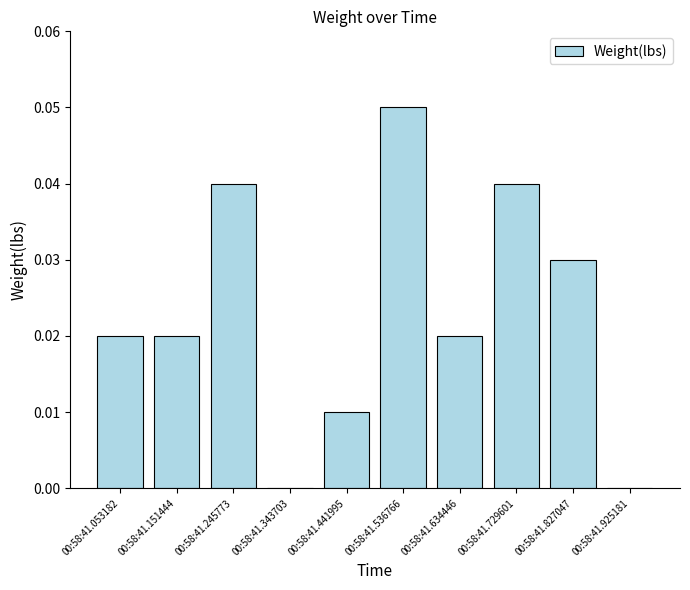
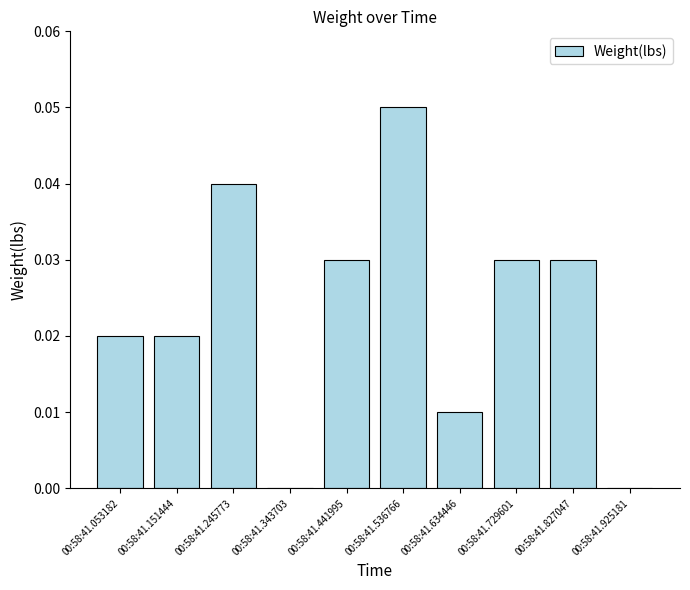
  {
    "00:58:41.053182": 0.02,
    "00:58:41.151444": 0.02,
    "00:58:41.245773": 0.04,
    "00:58:41.343703": 0.00,
-   "00:58:41.441995": 0.01,
+   "00:58:41.441995": 0.03,
    "00:58:41.536766": 0.05,
-   "00:58:41.634446": 0.02,
-   "00:58:41.729601": 0.04,
+   "00:58:41.634446": 0.01,
+   "00:58:41.729601": 0.03,
    "00:58:41.827047": 0.03,
    "00:58:41.925181": 0.00
  }
